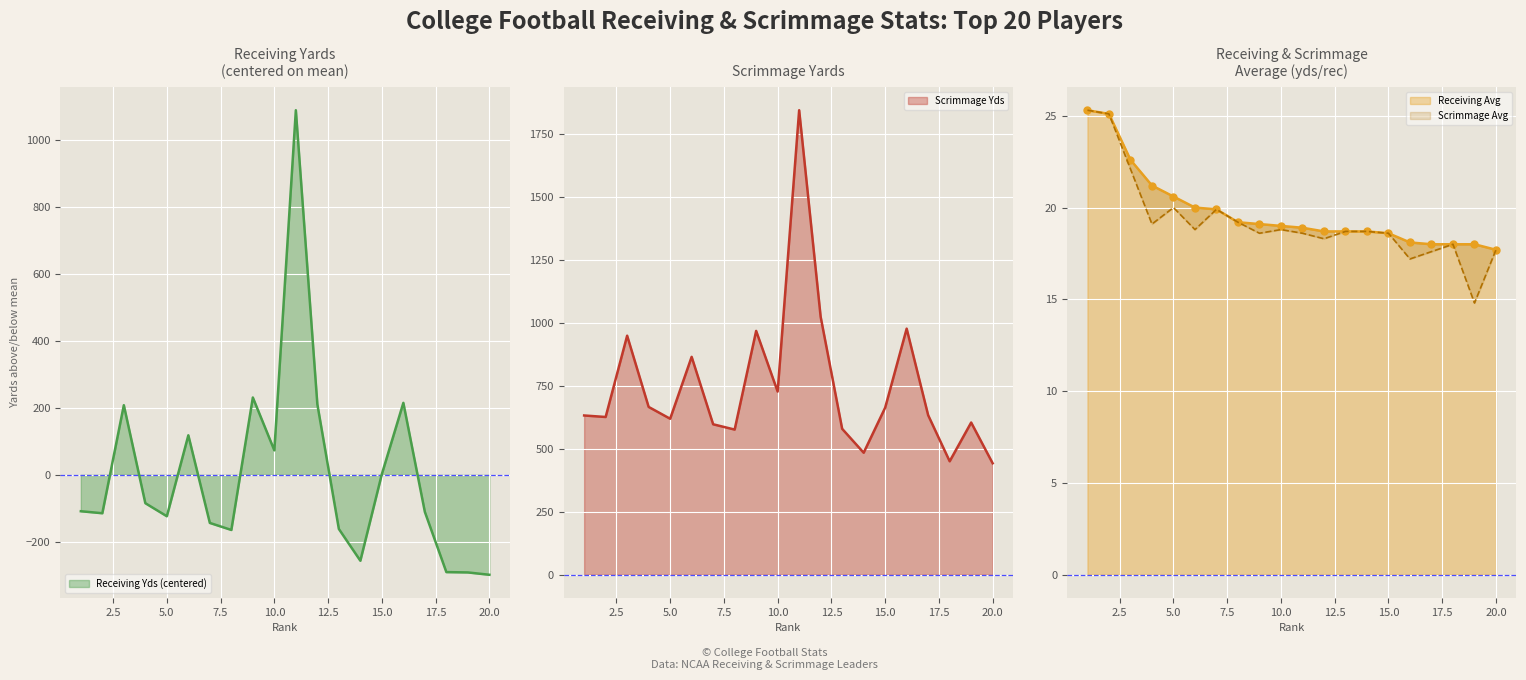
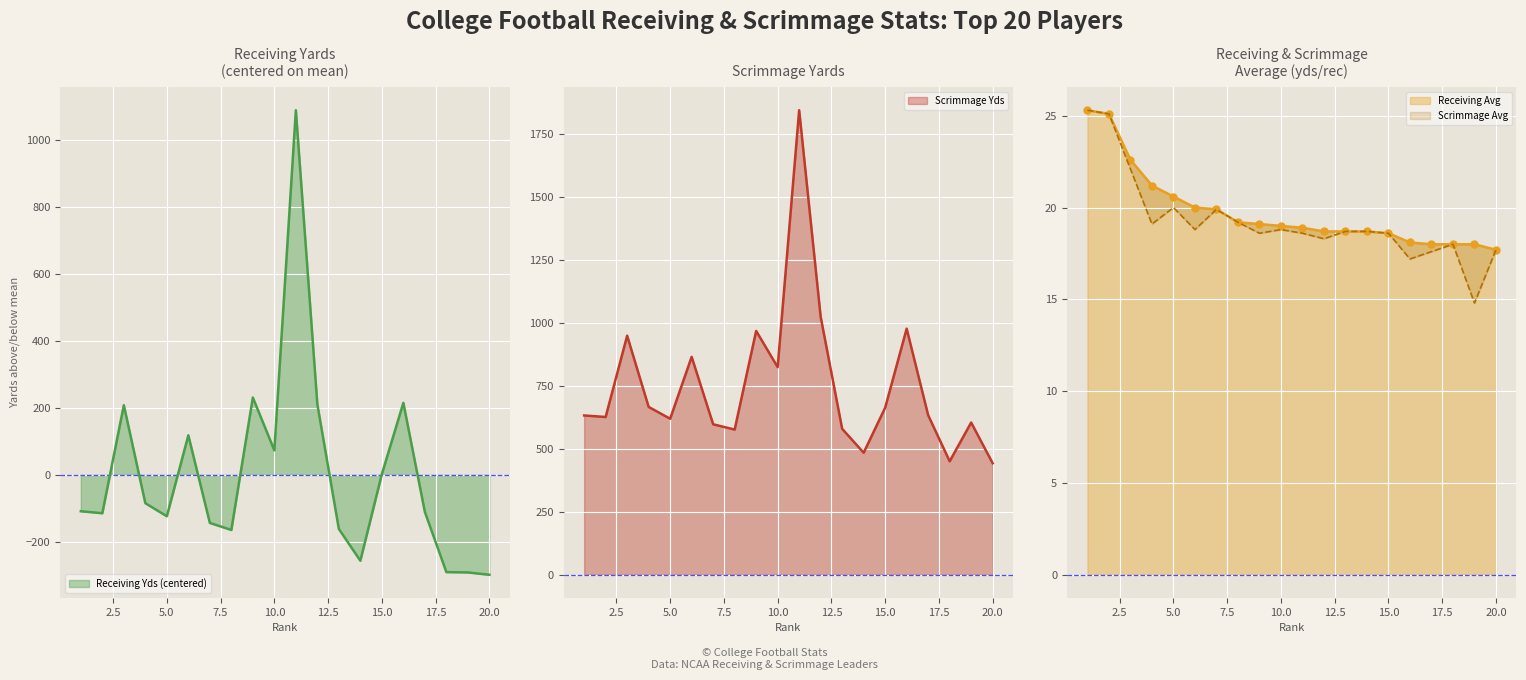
  {
    "Scrimmage Yards": {
      "5.0": 620,
-     "10.0": 730,
+     "10.0": 830,
      "15.0": 660,
      "20.0": 440
    }
  }
